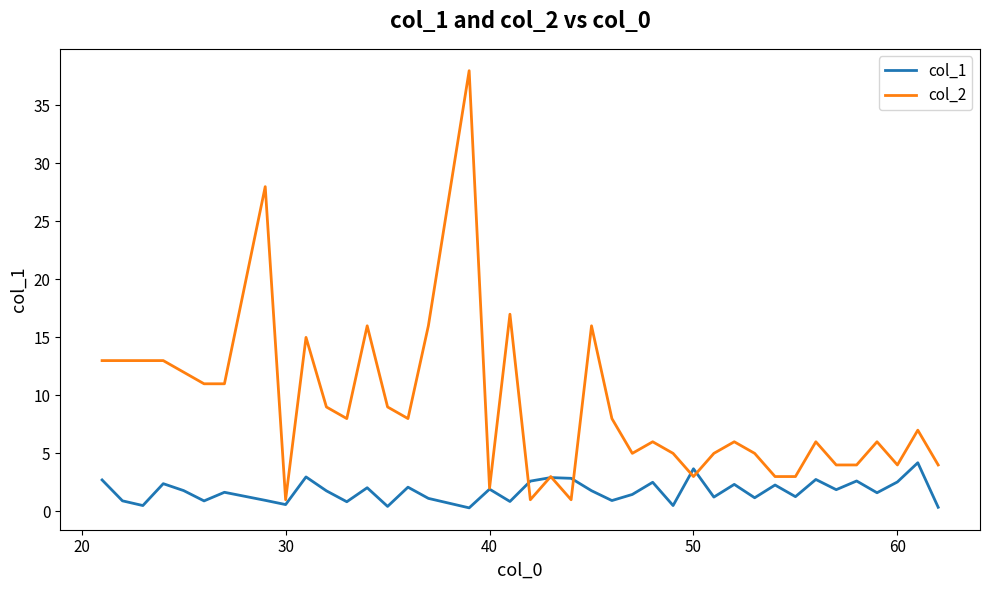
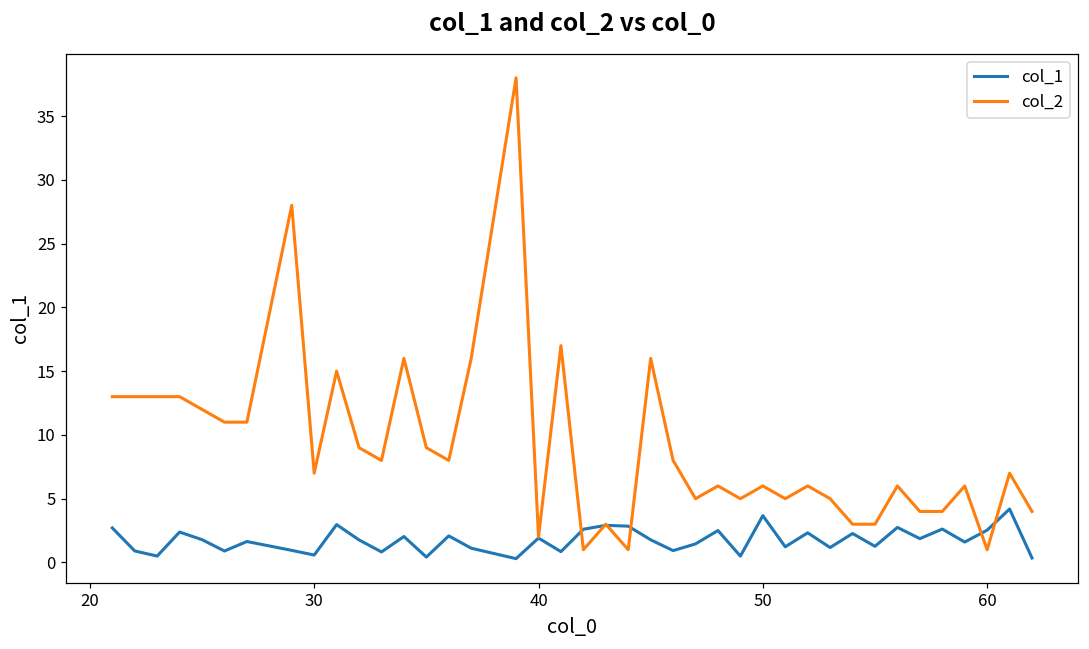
  {
    "col_1": {
      "30": 0.6,
      "50": 3.7,
      "60": 2.5
    },
    "col_2": {
-     "30": 1,
-     "50": 3,
-     "60": 4
+     "30": 7,
+     "50": 6,
+     "60": 1
    }
  }
